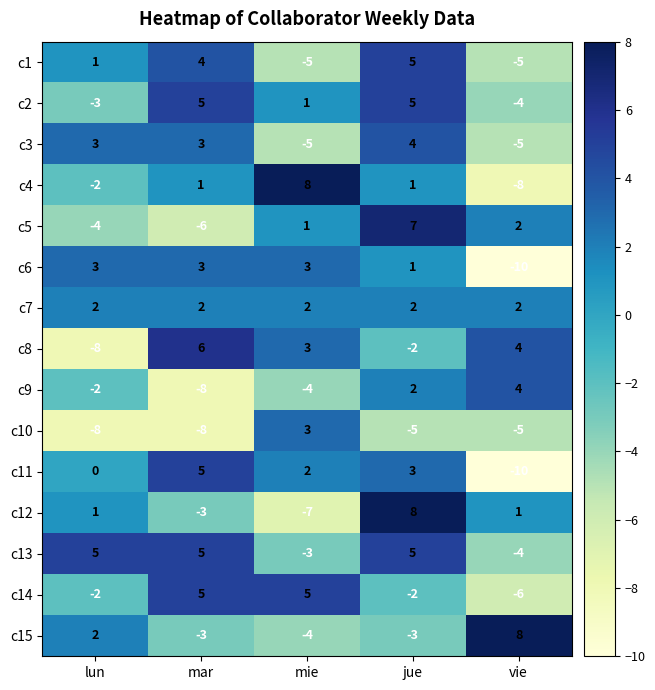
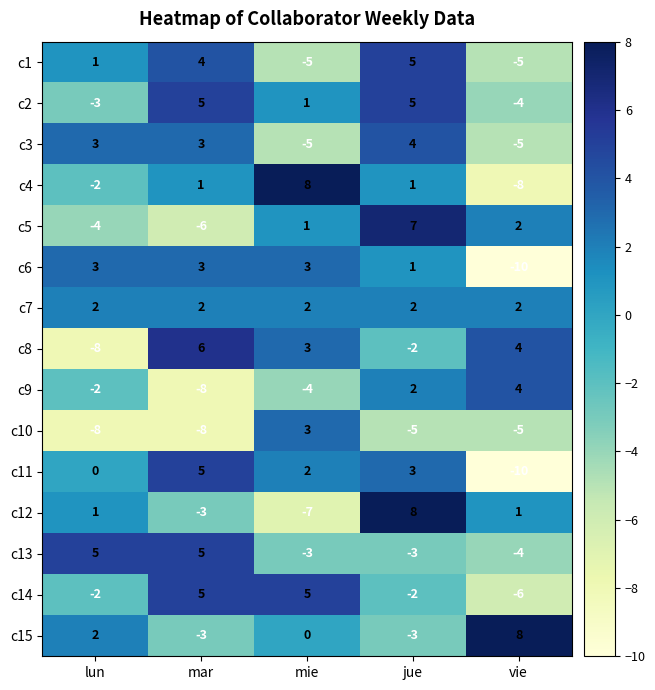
  {
    "c1": {
      "lun": 1,
      "mar": 4,
      "mie": -5,
      "jue": 5,
      "vie": -5
    },
    "c2": {
      "lun": -3,
      "mar": 5,
      "mie": 1,
      "jue": 5,
      "vie": -4
    },
    "c3": {
      "lun": 3,
      "mar": 3,
      "mie": -5,
      "jue": 4,
      "vie": -5
    },
    "c4": {
      "lun": -2,
      "mar": 1,
      "mie": 8,
      "jue": 1,
      "vie": -8
    },
    "c5": {
      "lun": -4,
      "mar": -6,
      "mie": 1,
      "jue": 7,
      "vie": 2
    },
    "c6": {
      "lun": 3,
      "mar": 3,
      "mie": 3,
      "jue": 1
    },
    "c7": {
      "lun": 2,
      "mar": 2,
      "mie": 2,
      "jue": 2,
      "vie": 2
    },
    "c8": {
      "lun": -8,
      "mar": 6,
      "mie": 3,
      "jue": -2,
      "vie": 4
    },
    "c9": {
      "lun": -2,
      "mar": -8,
      "mie": -4,
      "jue": 2,
      "vie": 4
    },
    "c10": {
      "lun": -8,
      "mar": -8,
      "mie": 3,
      "jue": -5,
      "vie": -5
    },
    "c11": {
      "lun": 0,
      "mar": 5,
      "mie": 2,
      "jue": 3
    },
    "c12": {
      "lun": 1,
      "mar": -3,
      "mie": -7,
      "jue": 8,
      "vie": 1
    },
    "c13": {
      "lun": 5,
      "mar": 5,
      "mie": -3,
-     "jue": 5,
+     "jue": -3,
      "vie": -4
    },
    "c14": {
      "lun": -2,
      "mar": 5,
      "mie": 5,
      "jue": -2,
      "vie": -6
    },
    "c15": {
      "lun": 2,
      "mar": -3,
-     "mie": -4,
+     "mie": 0,
      "jue": -3,
      "vie": 8
    }
  }
